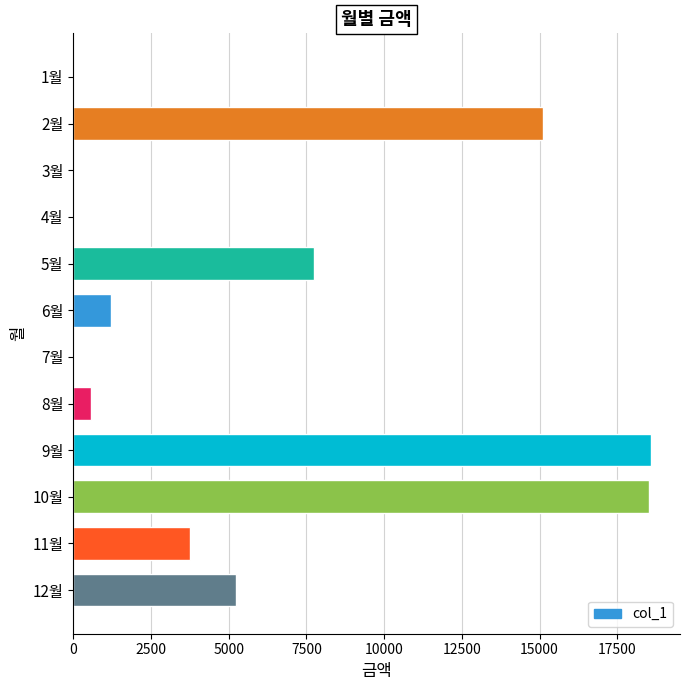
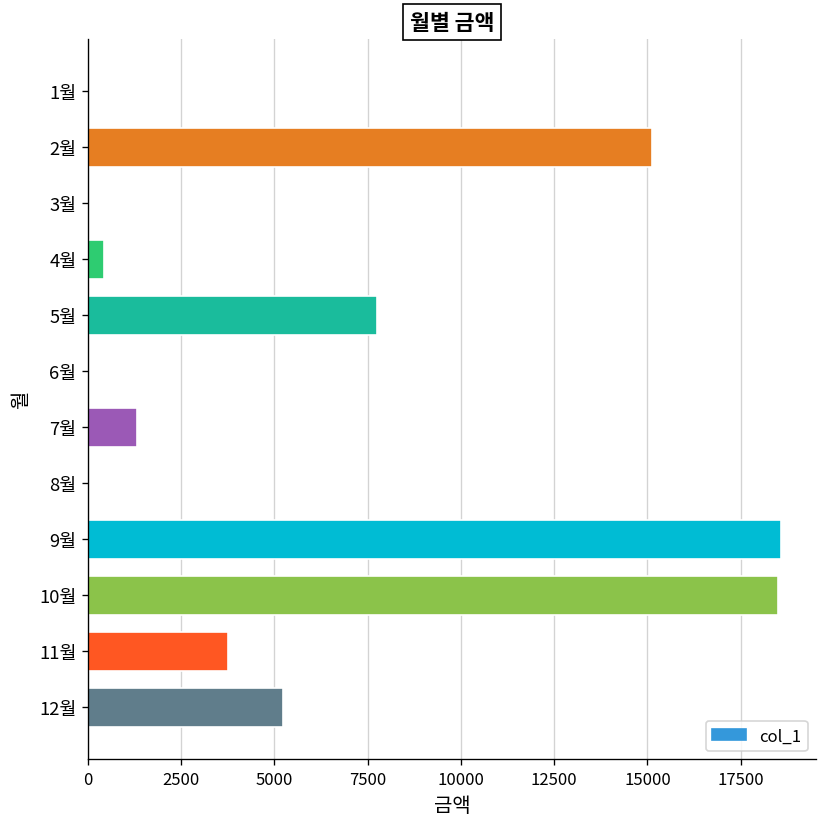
  {
    "1월": 0,
    "2월": 15100,
    "3월": 0,
-   "4월": 0,
+   "4월": 400,
    "5월": 7700,
-   "6월": 1200,
-   "7월": 0,
-   "8월": 600,
+   "6월": 0,
+   "7월": 1300,
+   "8월": 0,
    "9월": 18600,
    "10월": 18500,
    "11월": 3800,
    "12월": 5200
  }
